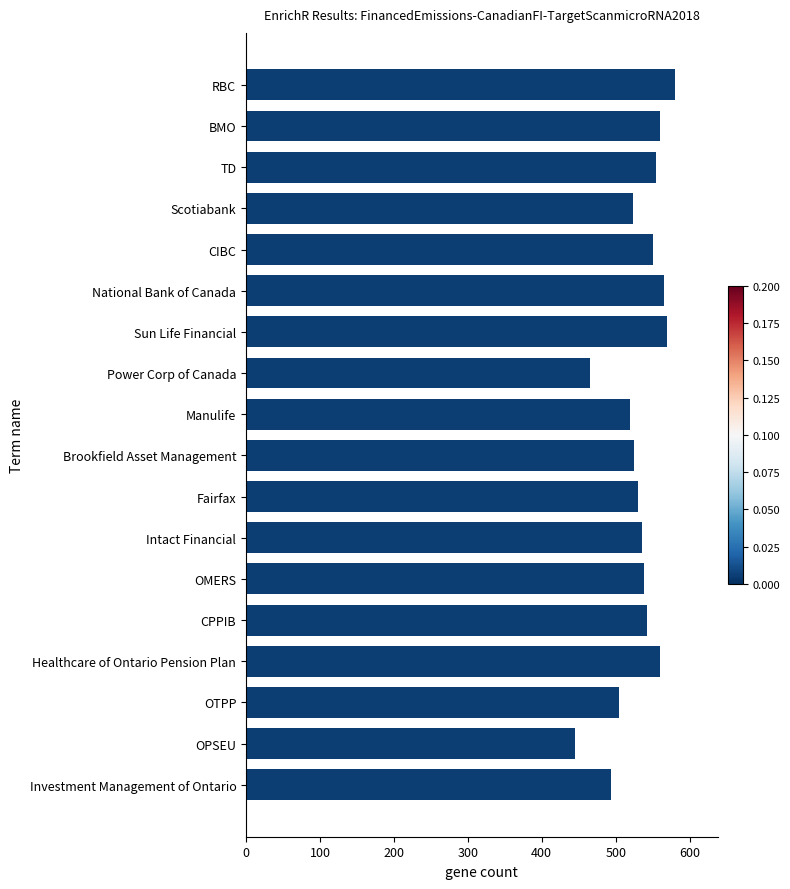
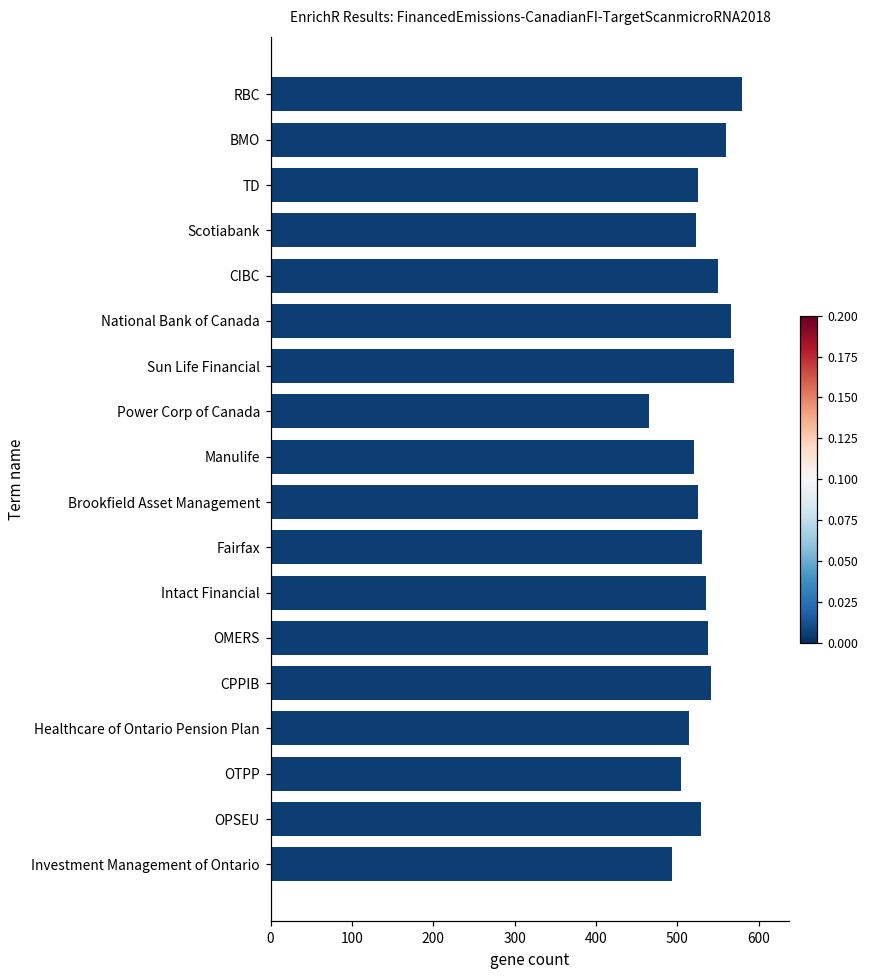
  {
    "RBC": 580,
    "BMO": 560,
-   "TD": 560,
+   "TD": 530,
    "Scotiabank": 520,
    "CIBC": 550,
    "National Bank of Canada": 570,
    "Sun Life Financial": 570,
    "Power Corp of Canada": 470,
    "Manulife": 520,
    "Brookfield Asset Management": 530,
    "Fairfax": 530,
    "Intact Financial": 540,
    "OMERS": 540,
    "CPPIB": 540,
-   "Healthcare of Ontario Pension Plan": 560,
+   "Healthcare of Ontario Pension Plan": 520,
    "OTPP": 510,
-   "OPSEU": 450,
+   "OPSEU": 530,
    "Investment Management of Ontario": 490
  }
